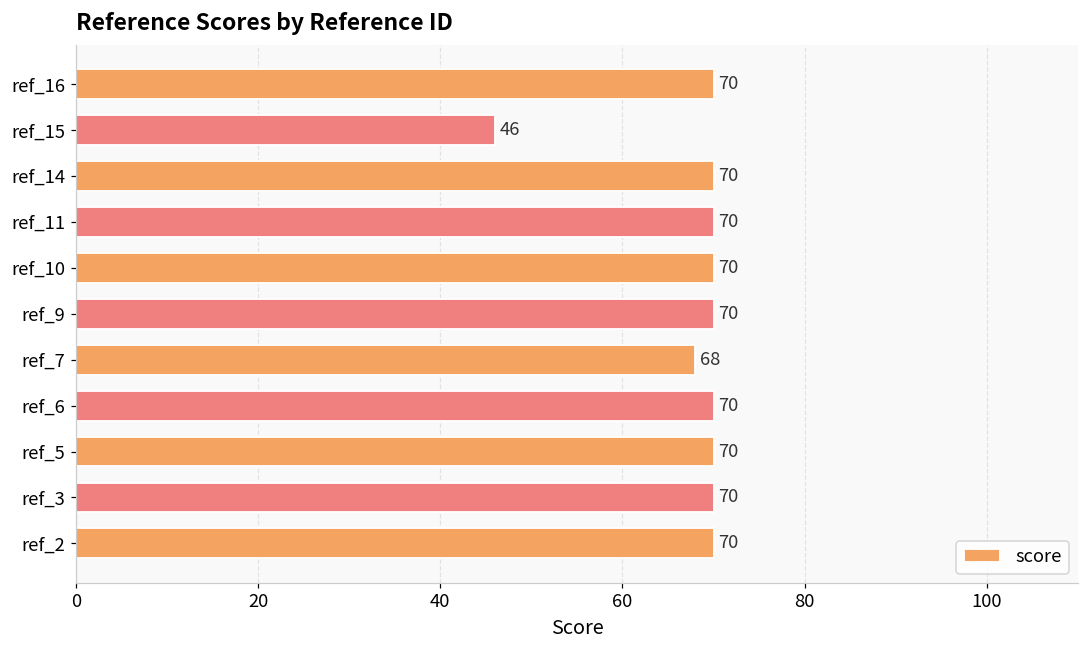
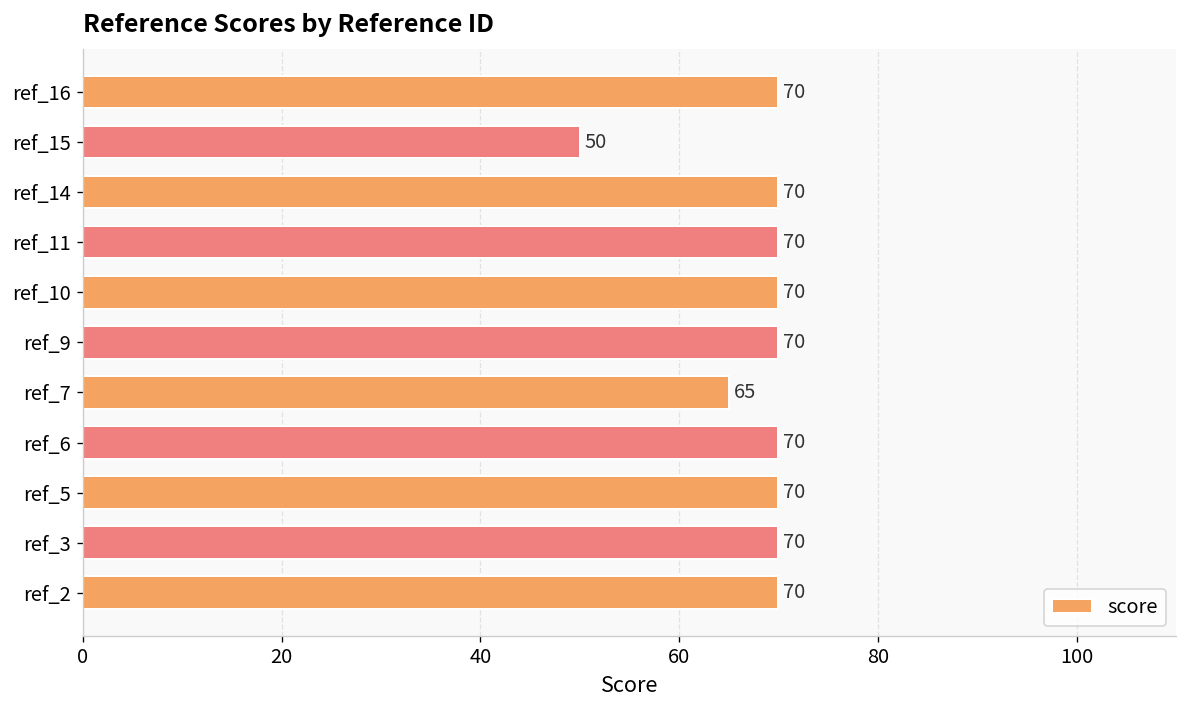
  {
    "ref_16": 70,
-   "ref_15": 46,
+   "ref_15": 50,
    "ref_14": 70,
    "ref_11": 70,
    "ref_10": 70,
    "ref_9": 70,
-   "ref_7": 68,
+   "ref_7": 65,
    "ref_6": 70,
    "ref_5": 70,
    "ref_3": 70,
    "ref_2": 70
  }
